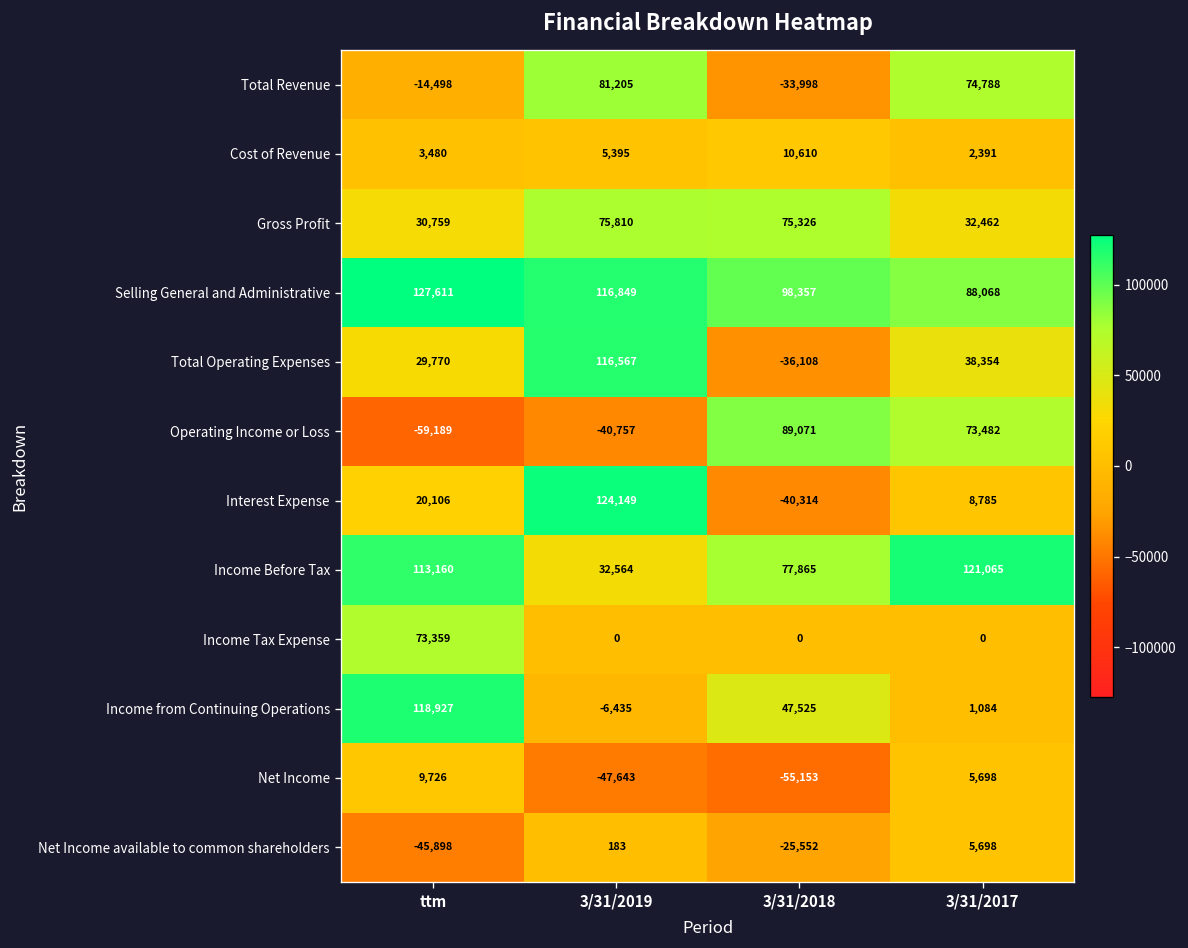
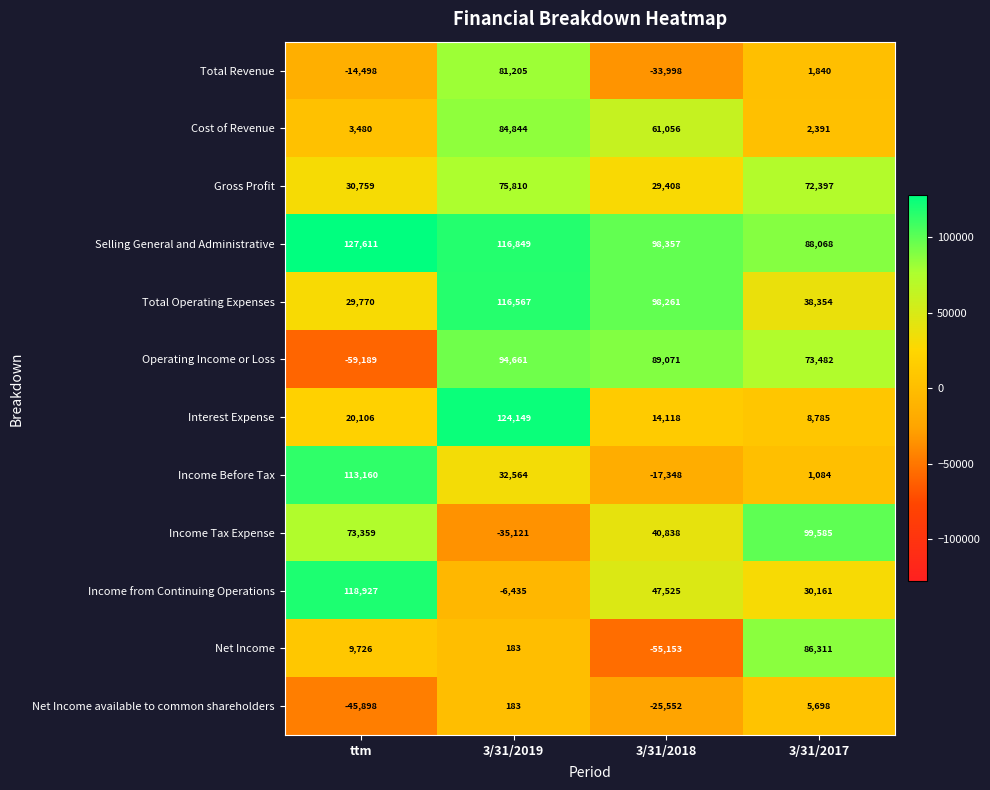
  {
    "Total Revenue": {
      "ttm": "-14,498",
      "3/31/2019": "81,205",
      "3/31/2018": "-33,998",
-     "3/31/2017": "74,788"
+     "3/31/2017": "1,840"
    },
    "Cost of Revenue": {
      "ttm": "3,480",
-     "3/31/2019": "5,395",
-     "3/31/2018": "10,610",
+     "3/31/2019": "84,844",
+     "3/31/2018": "61,056",
      "3/31/2017": "2,391"
    },
    "Gross Profit": {
      "ttm": "30,759",
      "3/31/2019": "75,810",
-     "3/31/2018": "75,326",
-     "3/31/2017": "32,462"
+     "3/31/2018": "29,408",
+     "3/31/2017": "72,397"
    },
    "Selling General and Administrative": {
      "ttm": "127,611",
      "3/31/2019": "116,849",
      "3/31/2018": "98,357",
      "3/31/2017": "88,068"
    },
    "Total Operating Expenses": {
      "ttm": "29,770",
      "3/31/2019": "116,567",
-     "3/31/2018": "-36,108",
+     "3/31/2018": "98,261",
      "3/31/2017": "38,354"
    },
    "Operating Income or Loss": {
      "ttm": "-59,189",
-     "3/31/2019": "-40,757",
+     "3/31/2019": "94,661",
      "3/31/2018": "89,071",
      "3/31/2017": "73,482"
    },
    "Interest Expense": {
      "ttm": "20,106",
      "3/31/2019": "124,149",
-     "3/31/2018": "-40,314",
+     "3/31/2018": "14,118",
      "3/31/2017": "8,785"
    },
    "Income Before Tax": {
      "ttm": "113,160",
      "3/31/2019": "32,564",
-     "3/31/2018": "77,865",
-     "3/31/2017": "121,065"
+     "3/31/2018": "-17,348",
+     "3/31/2017": "1,084"
    },
    "Income Tax Expense": {
      "ttm": "73,359",
-     "3/31/2019": "0",
-     "3/31/2018": "0",
-     "3/31/2017": "0"
+     "3/31/2019": "-35,121",
+     "3/31/2018": "40,838",
+     "3/31/2017": "99,585"
    },
    "Income from Continuing Operations": {
      "ttm": "118,927",
      "3/31/2019": "-6,435",
      "3/31/2018": "47,525",
-     "3/31/2017": "1,084"
+     "3/31/2017": "30,161"
    },
    "Net Income": {
      "ttm": "9,726",
-     "3/31/2019": "-47,643",
+     "3/31/2019": "183",
      "3/31/2018": "-55,153",
-     "3/31/2017": "5,698"
+     "3/31/2017": "86,311"
    },
    "Net Income available to common shareholders": {
      "ttm": "-45,898",
      "3/31/2019": "183",
      "3/31/2018": "-25,552",
      "3/31/2017": "5,698"
    }
  }
